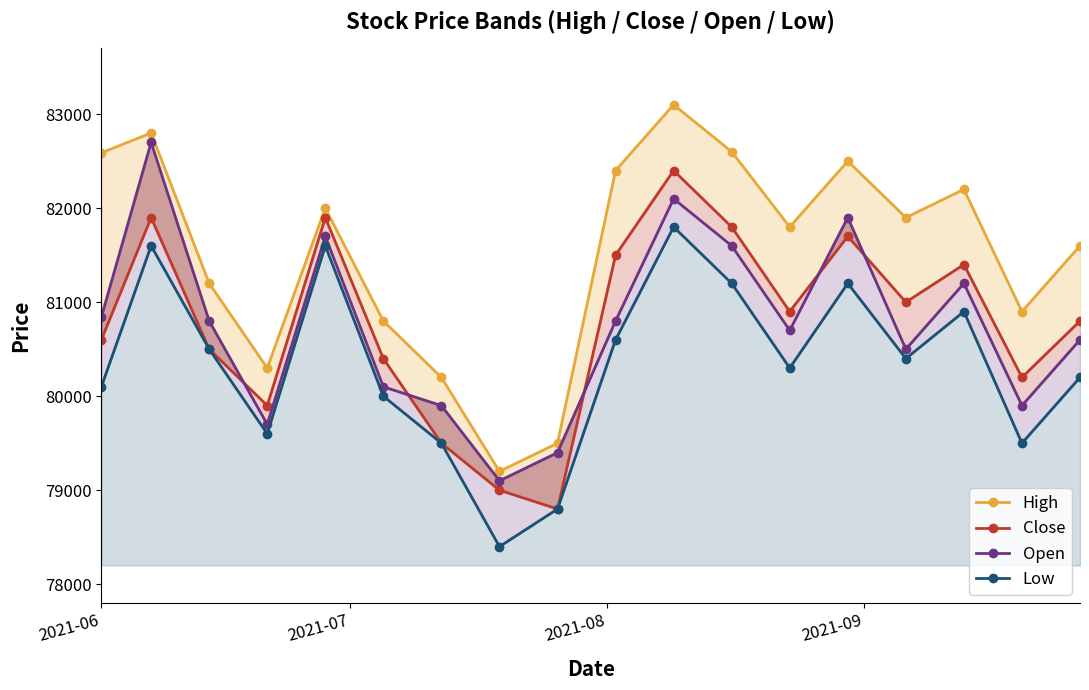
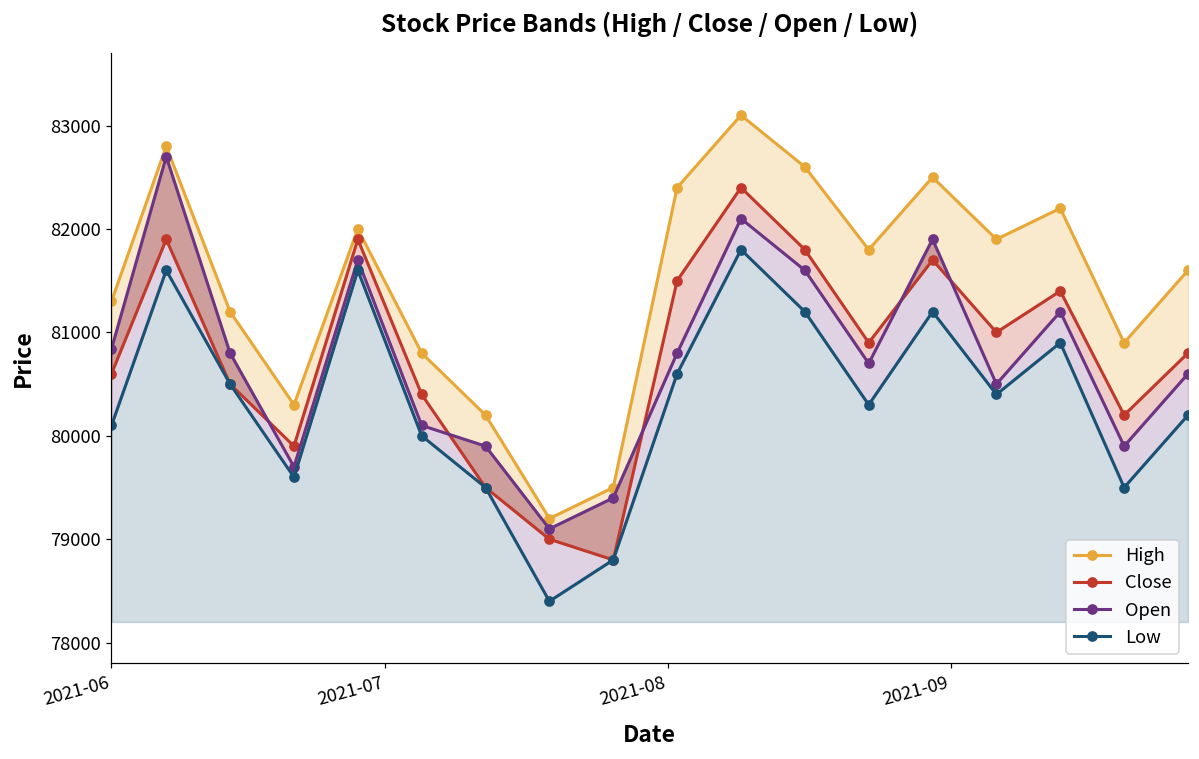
  {
    "High": {
-     "2021-06": 82600
+     "2021-06": 81300
    },
    "Low": {
      "2021-06": 80100
    }
  }
